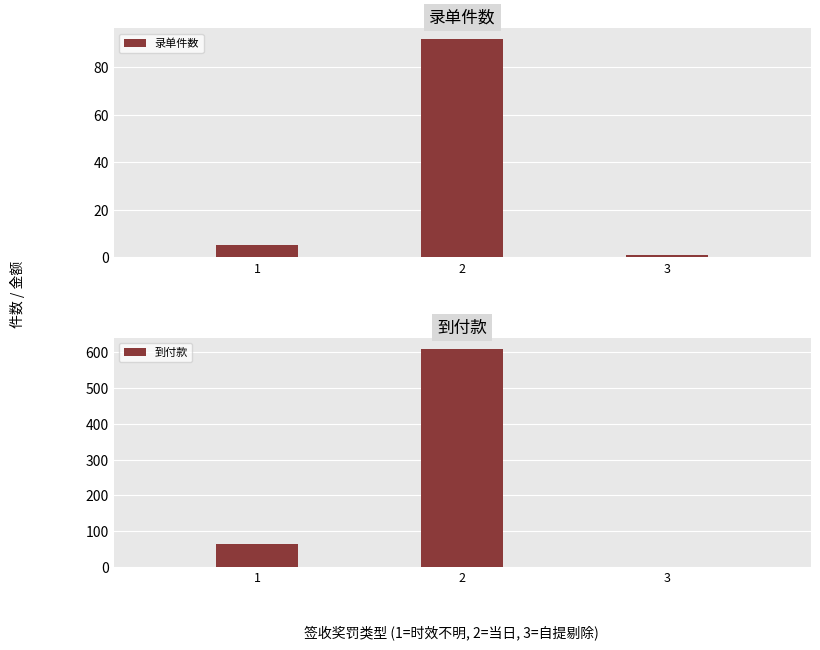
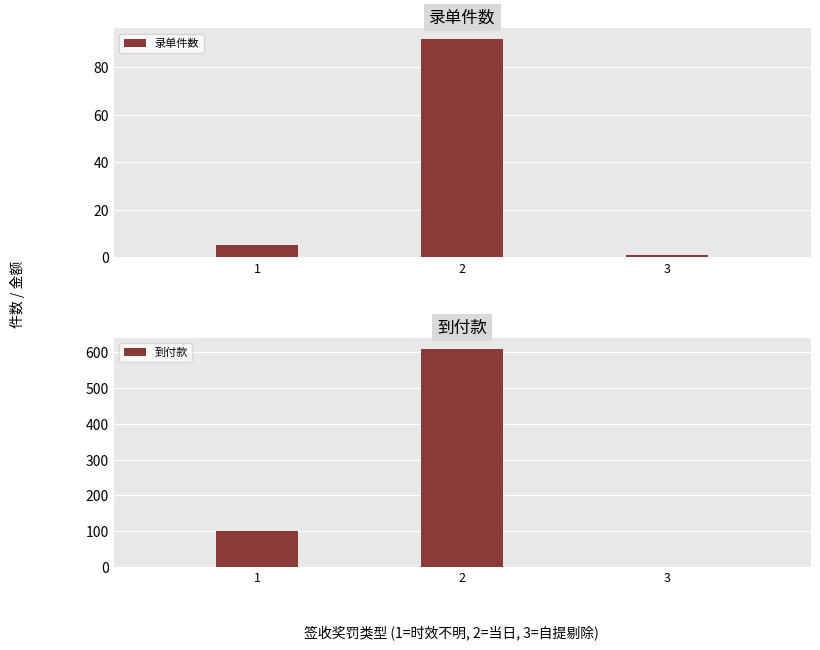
  {
    "录单件数": {
      "1": 5,
      "2": 92
    },
    "到付款": {
-     "1": 70,
+     "1": 100,
      "2": 610,
      "3": 0
    }
  }
